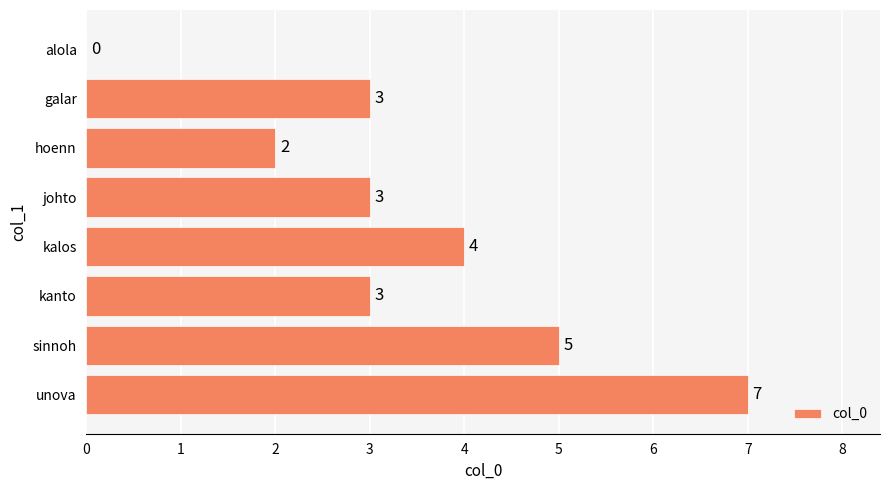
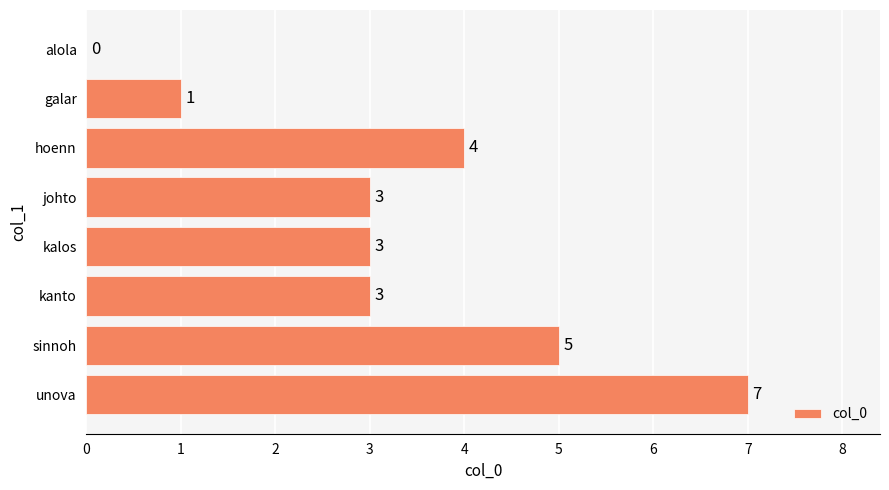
  {
    "alola": 0,
-   "galar": 3,
-   "hoenn": 2,
+   "galar": 1,
+   "hoenn": 4,
    "johto": 3,
-   "kalos": 4,
+   "kalos": 3,
    "kanto": 3,
    "sinnoh": 5,
    "unova": 7
  }
